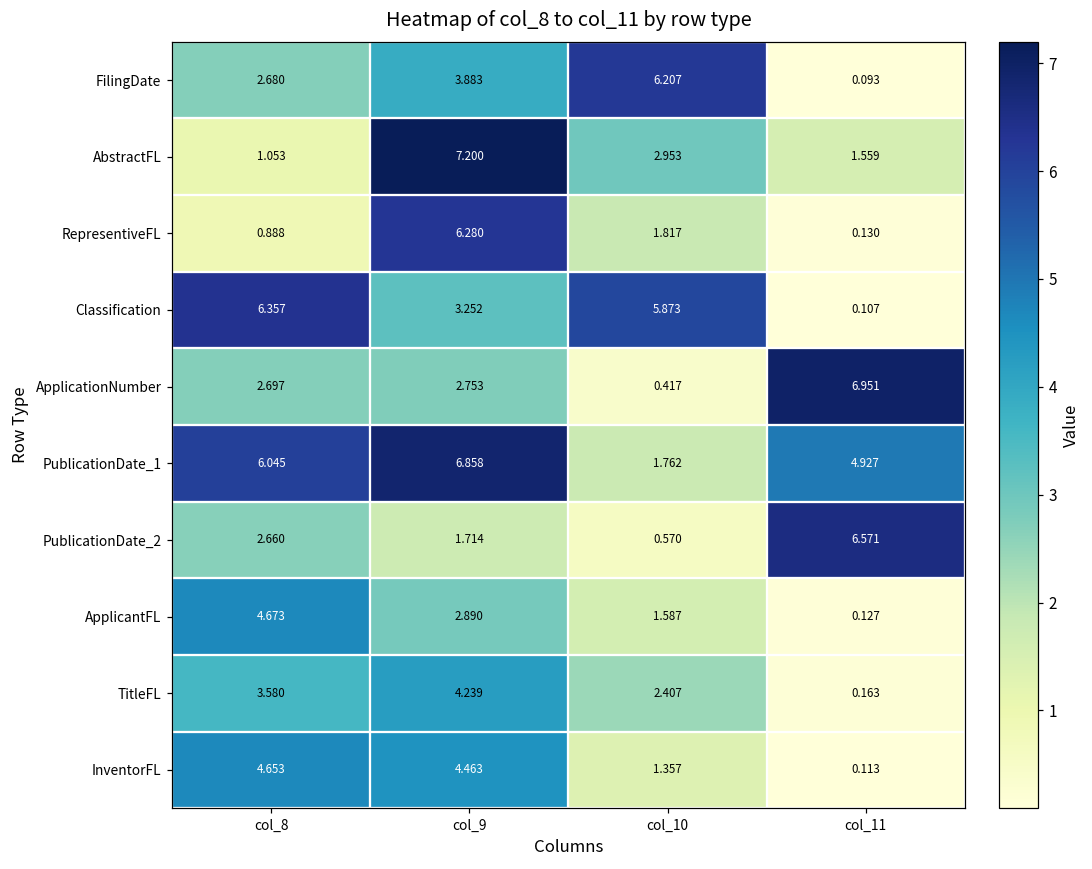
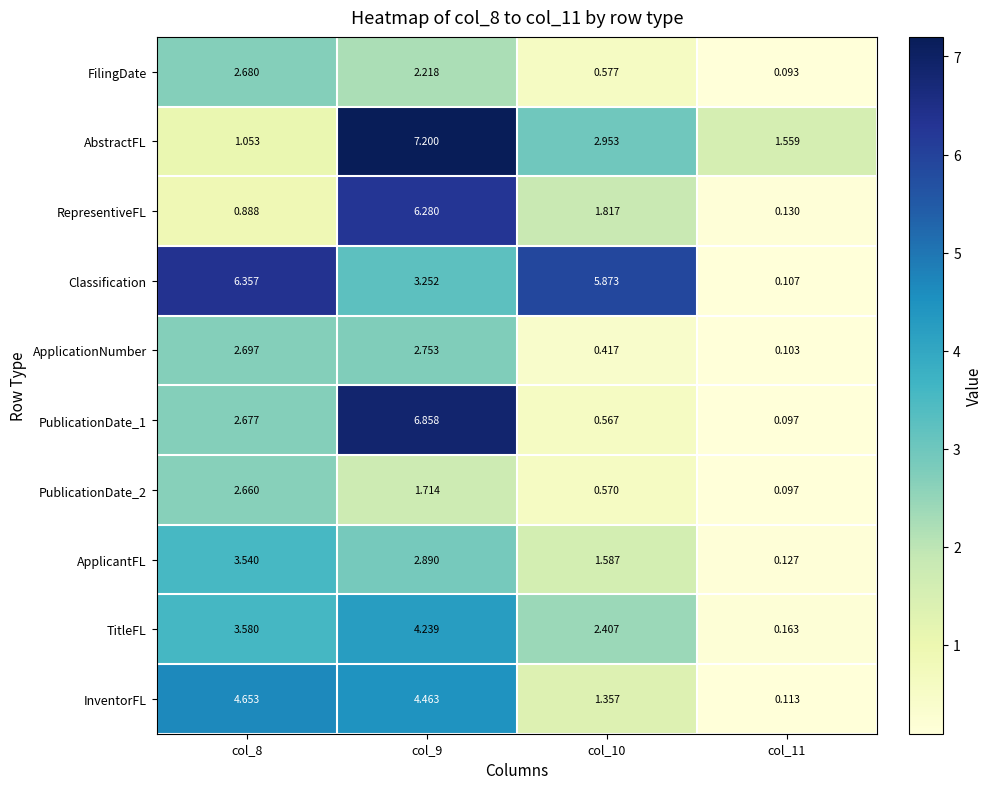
  {
    "FilingDate": {
      "col_8": 2.680,
-     "col_9": 3.883,
-     "col_10": 6.207,
+     "col_9": 2.218,
+     "col_10": 0.577,
      "col_11": 0.093
    },
    "AbstractFL": {
      "col_8": 1.053,
      "col_9": 7.200,
      "col_10": 2.953,
      "col_11": 1.559
    },
    "RepresentiveFL": {
      "col_8": 0.888,
      "col_9": 6.280,
      "col_10": 1.817,
      "col_11": 0.130
    },
    "Classification": {
      "col_8": 6.357,
      "col_9": 3.252,
      "col_10": 5.873,
      "col_11": 0.107
    },
    "ApplicationNumber": {
      "col_8": 2.697,
      "col_9": 2.753,
      "col_10": 0.417,
-     "col_11": 6.951
+     "col_11": 0.103
    },
    "PublicationDate_1": {
-     "col_8": 6.045,
+     "col_8": 2.677,
      "col_9": 6.858,
-     "col_10": 1.762,
-     "col_11": 4.927
+     "col_10": 0.567,
+     "col_11": 0.097
    },
    "PublicationDate_2": {
      "col_8": 2.660,
      "col_9": 1.714,
      "col_10": 0.570,
-     "col_11": 6.571
+     "col_11": 0.097
    },
    "ApplicantFL": {
-     "col_8": 4.673,
+     "col_8": 3.540,
      "col_9": 2.890,
      "col_10": 1.587,
      "col_11": 0.127
    },
    "TitleFL": {
      "col_8": 3.580,
      "col_9": 4.239,
      "col_10": 2.407,
      "col_11": 0.163
    },
    "InventorFL": {
      "col_8": 4.653,
      "col_9": 4.463,
      "col_10": 1.357,
      "col_11": 0.113
    }
  }
